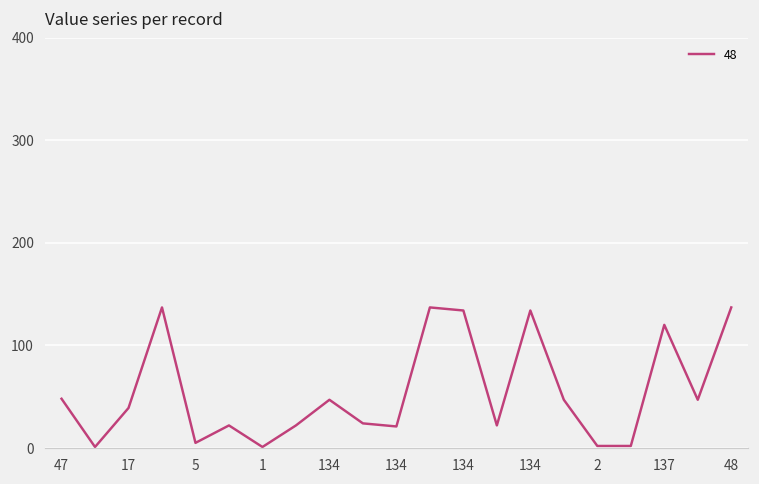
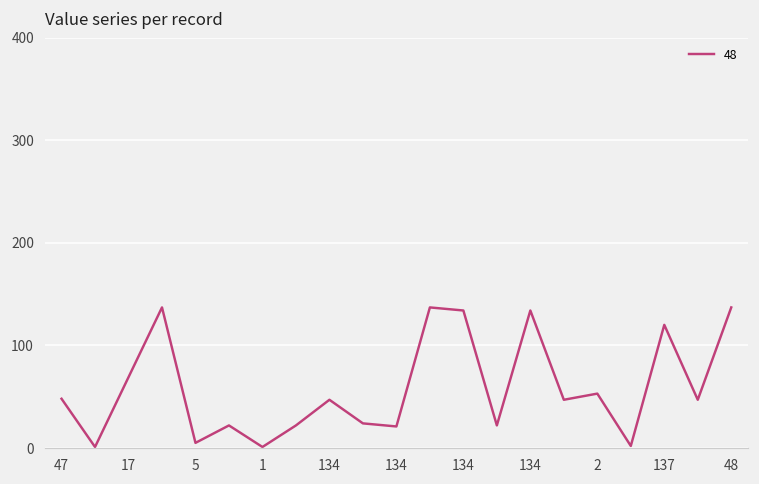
  {
-   "17": 40,
+   "17": 70,
    "1": 0,
-   "2": 0,
+   "2": 50,
    "137": 120,
    "48": 140
  }
